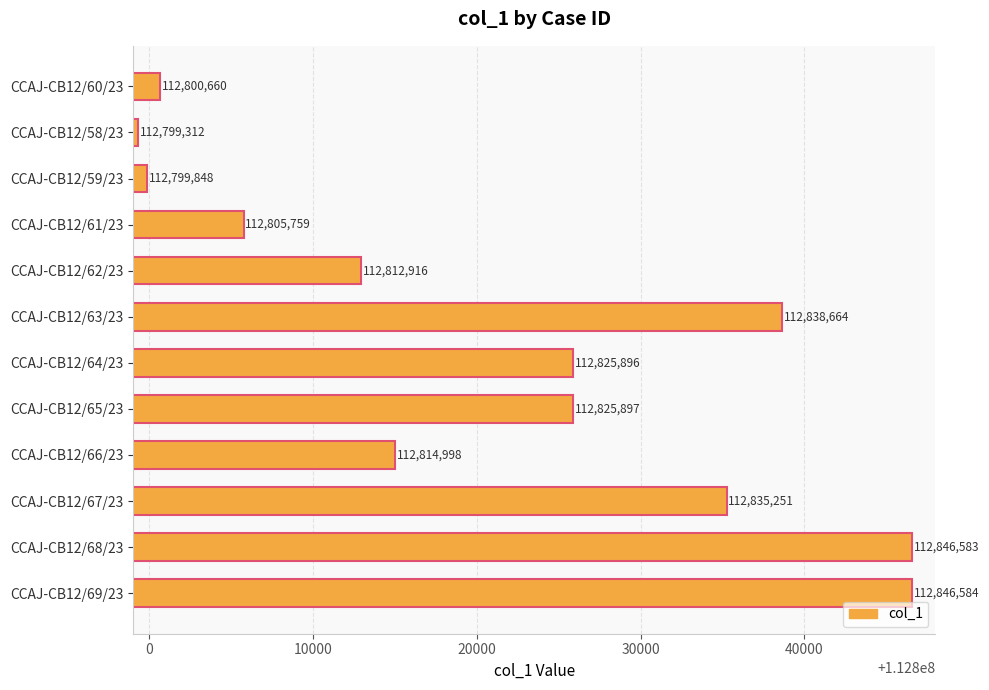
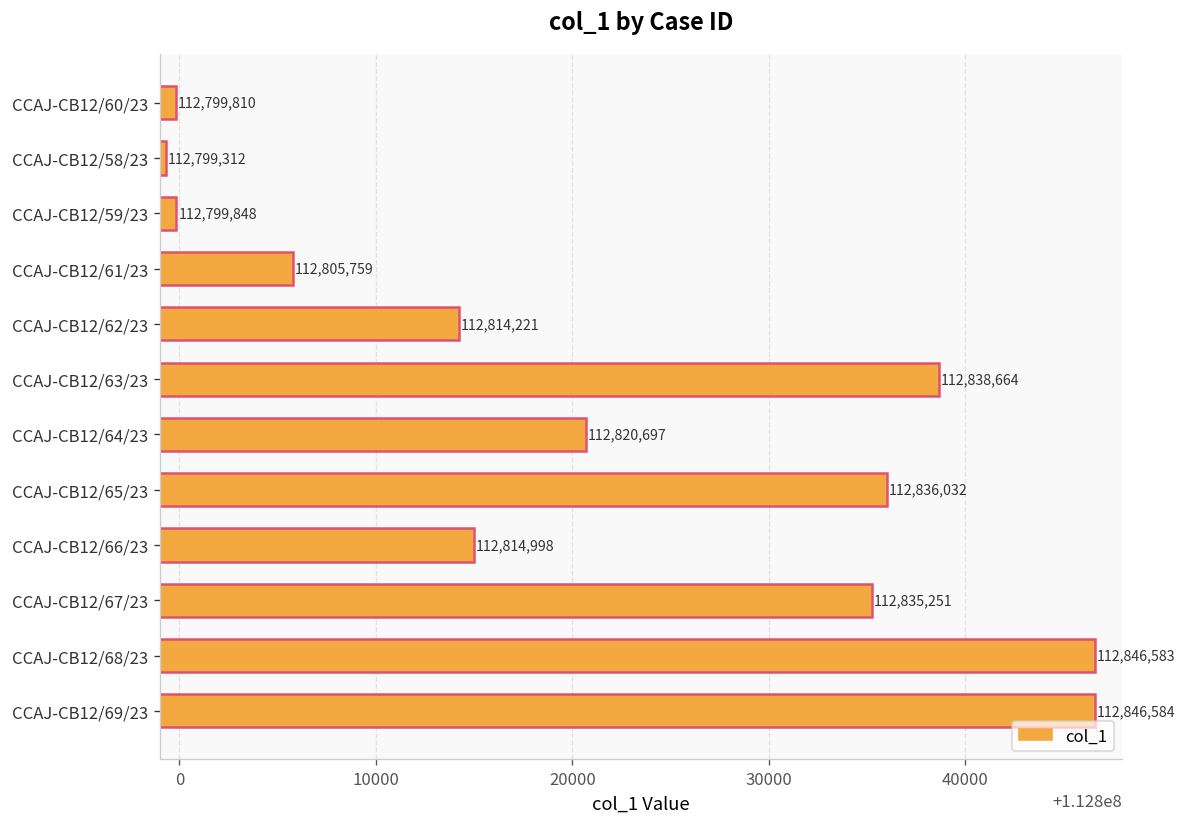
  {
-   "CCAJ-CB12/60/23": "112,800,660",
+   "CCAJ-CB12/60/23": "112,799,810",
    "CCAJ-CB12/58/23": "112,799,312",
    "CCAJ-CB12/59/23": "112,799,848",
    "CCAJ-CB12/61/23": "112,805,759",
-   "CCAJ-CB12/62/23": "112,812,916",
+   "CCAJ-CB12/62/23": "112,814,221",
    "CCAJ-CB12/63/23": "112,838,664",
-   "CCAJ-CB12/64/23": "112,825,896",
-   "CCAJ-CB12/65/23": "112,825,897",
+   "CCAJ-CB12/64/23": "112,820,697",
+   "CCAJ-CB12/65/23": "112,836,032",
    "CCAJ-CB12/66/23": "112,814,998",
    "CCAJ-CB12/67/23": "112,835,251",
    "CCAJ-CB12/68/23": "112,846,583",
    "CCAJ-CB12/69/23": "112,846,584"
  }
